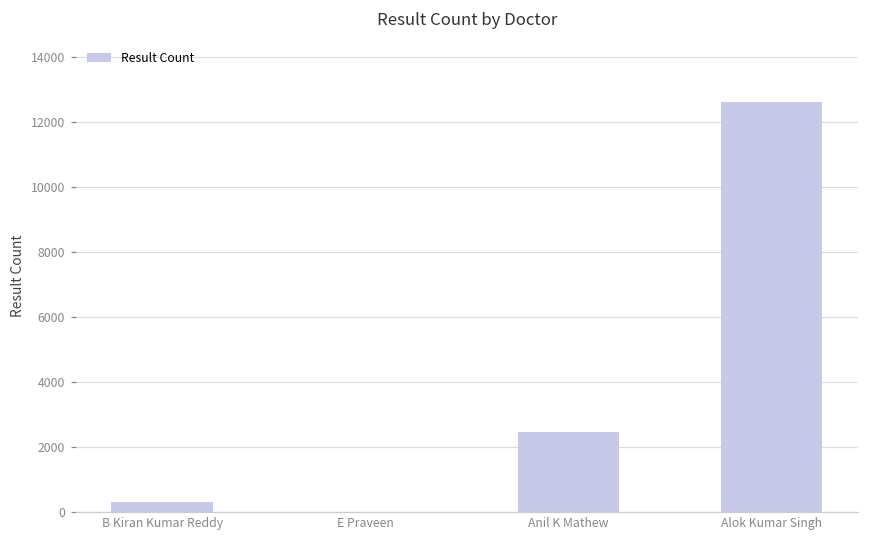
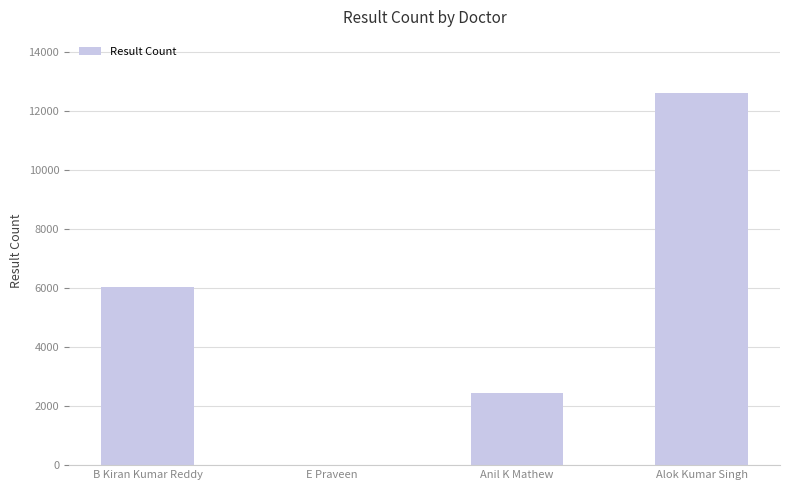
  {
-   "B Kiran Kumar Reddy": 300,
+   "B Kiran Kumar Reddy": 6000,
    "Anil K Mathew": 2400,
    "Alok Kumar Singh": 12600
  }
